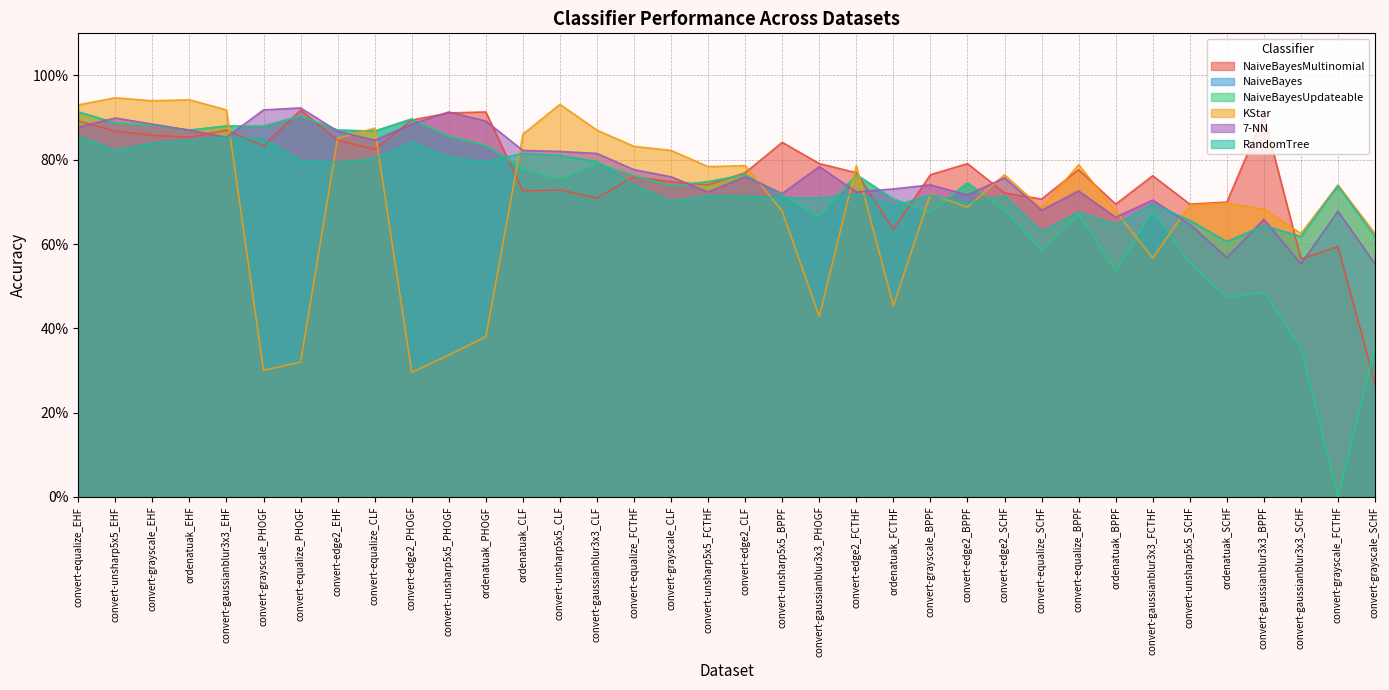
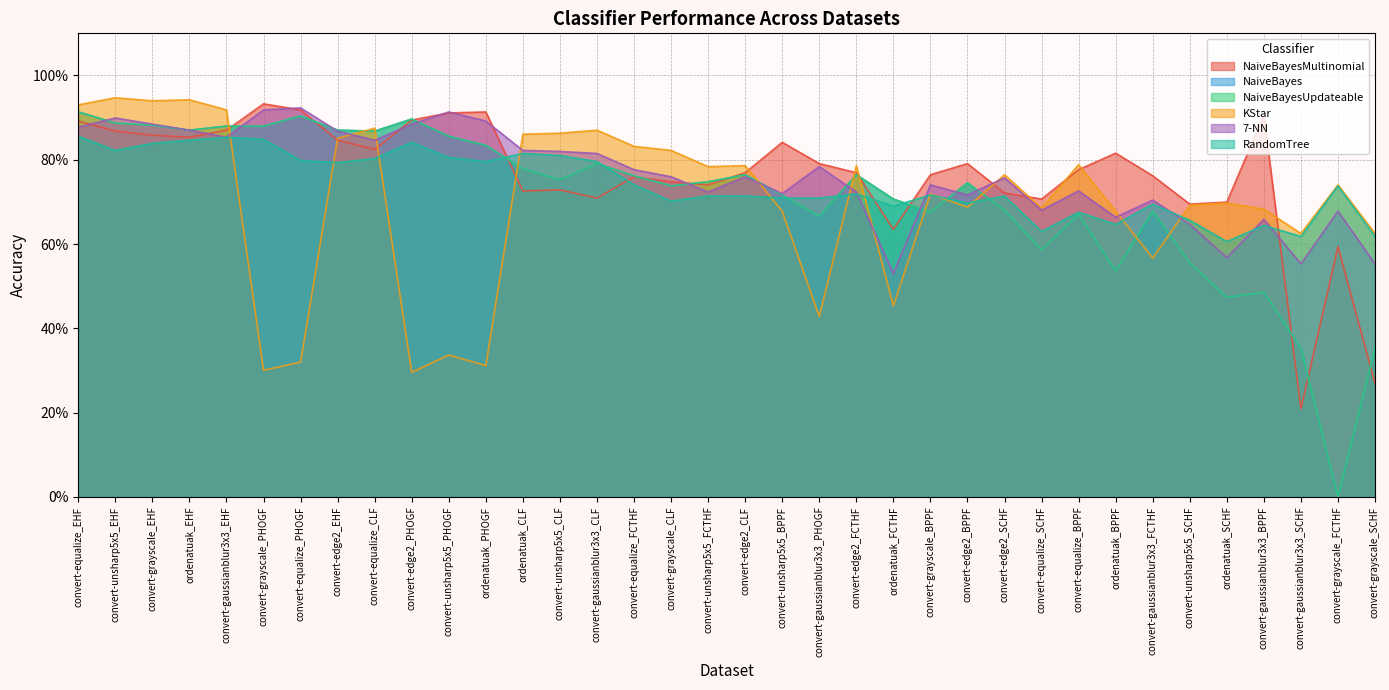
  {
    "NaiveBayesMultinomial": {
      "convert-equalize_EHF": "89%",
      "convert-unsharp5x5_EHF": "87%",
      "convert-grayscale_EHF": "86%",
      "ordenatuak_EHF": "85%",
      "convert-gaussianblur3x3_EHF": "87%",
-     "convert-grayscale_PHOGF": "83%",
+     "convert-grayscale_PHOGF": "93%",
      "convert-equalize_CLF": "82%",
      "ordenatuak_PHOGF": "91%",
      "ordenatuak_CLF": "73%",
      "convert-unsharp5x5_CLF": "73%",
      "convert-gaussianblur3x3_CLF": "71%",
      "convert-grayscale_CLF": "75%",
      "convert-unsharp5x5_FCTHF": "74%",
      "convert-unsharp5x5_BPPF": "84%",
      "convert-gaussianblur3x3_PHOGF": "79%",
      "ordenatuak_FCTHF": "63%",
      "convert-grayscale_BPPF": "76%",
      "convert-edge2_BPPF": "79%",
      "convert-edge2_SCHF": "72%",
      "convert-equalize_SCHF": "71%",
      "convert-equalize_BPPF": "78%",
-     "ordenatuak_BPPF": "69%",
+     "ordenatuak_BPPF": "82%",
      "convert-gaussianblur3x3_FCTHF": "76%",
-     "convert-gaussianblur3x3_SCHF": "56%",
+     "convert-gaussianblur3x3_SCHF": "21%",
      "convert-grayscale_FCTHF": "59%",
      "convert-grayscale_SCHF": "27%"
    },
    "KStar": {
      "convert-equalize_EHF": "93%",
      "convert-unsharp5x5_EHF": "95%",
      "convert-grayscale_EHF": "94%",
      "ordenatuak_EHF": "94%",
      "convert-gaussianblur3x3_EHF": "92%",
      "convert-grayscale_PHOGF": "30%",
      "convert-equalize_PHOGF": "32%",
      "convert-equalize_CLF": "88%",
      "convert-edge2_PHOGF": "30%",
      "convert-unsharp5x5_PHOGF": "34%",
-     "ordenatuak_PHOGF": "38%",
+     "ordenatuak_PHOGF": "31%",
      "ordenatuak_CLF": "86%",
-     "convert-unsharp5x5_CLF": "93%",
+     "convert-unsharp5x5_CLF": "86%",
      "convert-gaussianblur3x3_CLF": "87%",
      "convert-equalize_FCTHF": "83%",
      "convert-grayscale_CLF": "82%",
      "convert-unsharp5x5_FCTHF": "78%",
      "convert-edge2_CLF": "79%",
      "convert-unsharp5x5_BPPF": "68%",
      "convert-gaussianblur3x3_PHOGF": "43%",
      "convert-edge2_FCTHF": "79%",
      "ordenatuak_FCTHF": "45%",
      "convert-edge2_BPPF": "69%",
      "convert-edge2_SCHF": "76%",
      "convert-equalize_BPPF": "79%",
      "ordenatuak_BPPF": "68%",
      "convert-gaussianblur3x3_FCTHF": "57%",
      "convert-gaussianblur3x3_BPPF": "68%",
      "convert-gaussianblur3x3_SCHF": "63%",
      "convert-grayscale_SCHF": "63%"
    },
    "7-NN": {
      "convert-equalize_EHF": "88%",
      "convert-unsharp5x5_EHF": "90%",
      "convert-grayscale_PHOGF": "92%",
      "convert-equalize_CLF": "85%",
      "convert-edge2_PHOGF": "88%",
      "ordenatuak_PHOGF": "89%",
      "ordenatuak_CLF": "82%",
      "convert-unsharp5x5_CLF": "82%",
      "convert-gaussianblur3x3_CLF": "81%",
      "convert-equalize_FCTHF": "78%",
      "convert-grayscale_CLF": "76%",
      "convert-unsharp5x5_FCTHF": "72%",
      "convert-gaussianblur3x3_PHOGF": "78%",
-     "ordenatuak_FCTHF": "73%",
+     "ordenatuak_FCTHF": "53%",
      "convert-grayscale_BPPF": "74%",
      "convert-edge2_BPPF": "72%",
      "convert-edge2_SCHF": "76%",
      "convert-equalize_BPPF": "73%",
      "ordenatuak_BPPF": "66%",
      "convert-gaussianblur3x3_FCTHF": "70%",
      "convert-unsharp5x5_SCHF": "65%",
      "ordenatuak_SCHF": "57%",
      "convert-gaussianblur3x3_BPPF": "66%",
      "convert-gaussianblur3x3_SCHF": "55%",
      "convert-grayscale_FCTHF": "68%",
      "convert-grayscale_SCHF": "55%"
    }
  }
